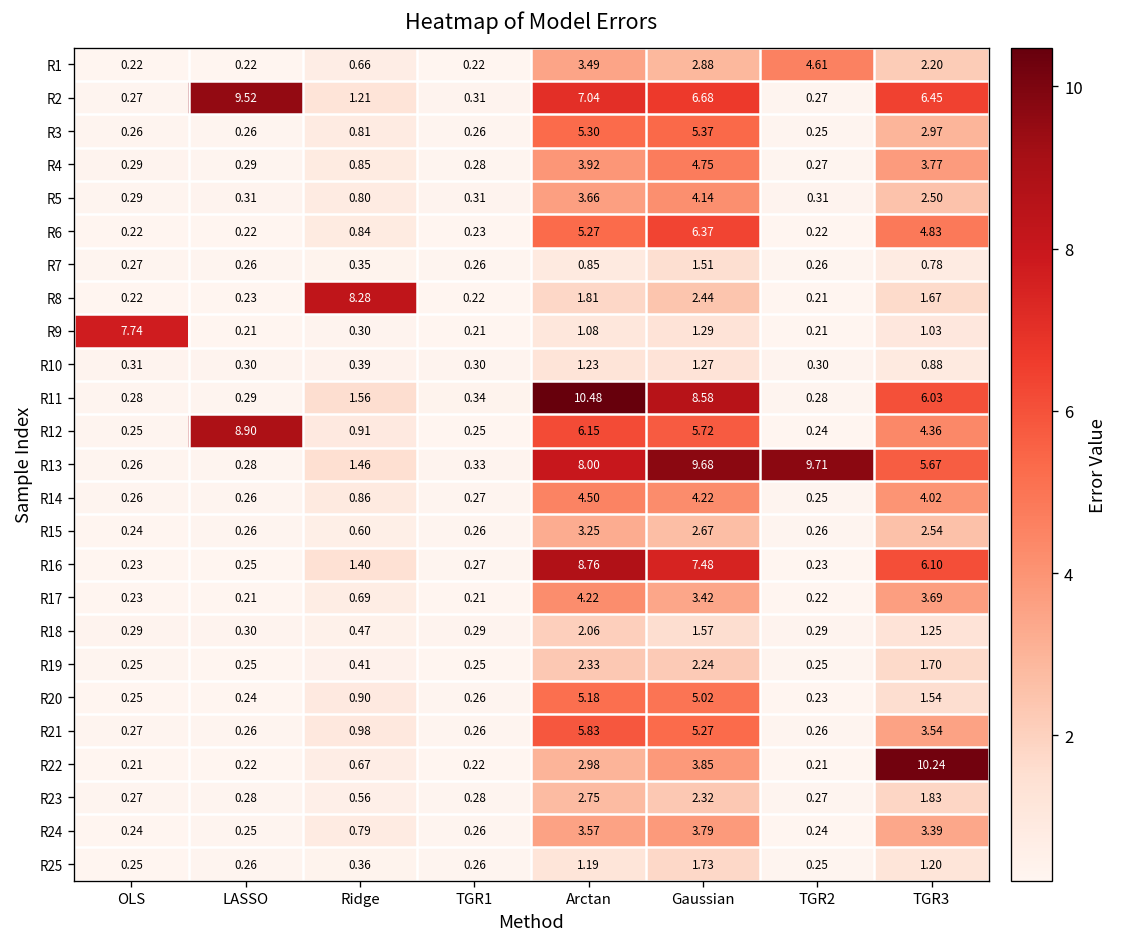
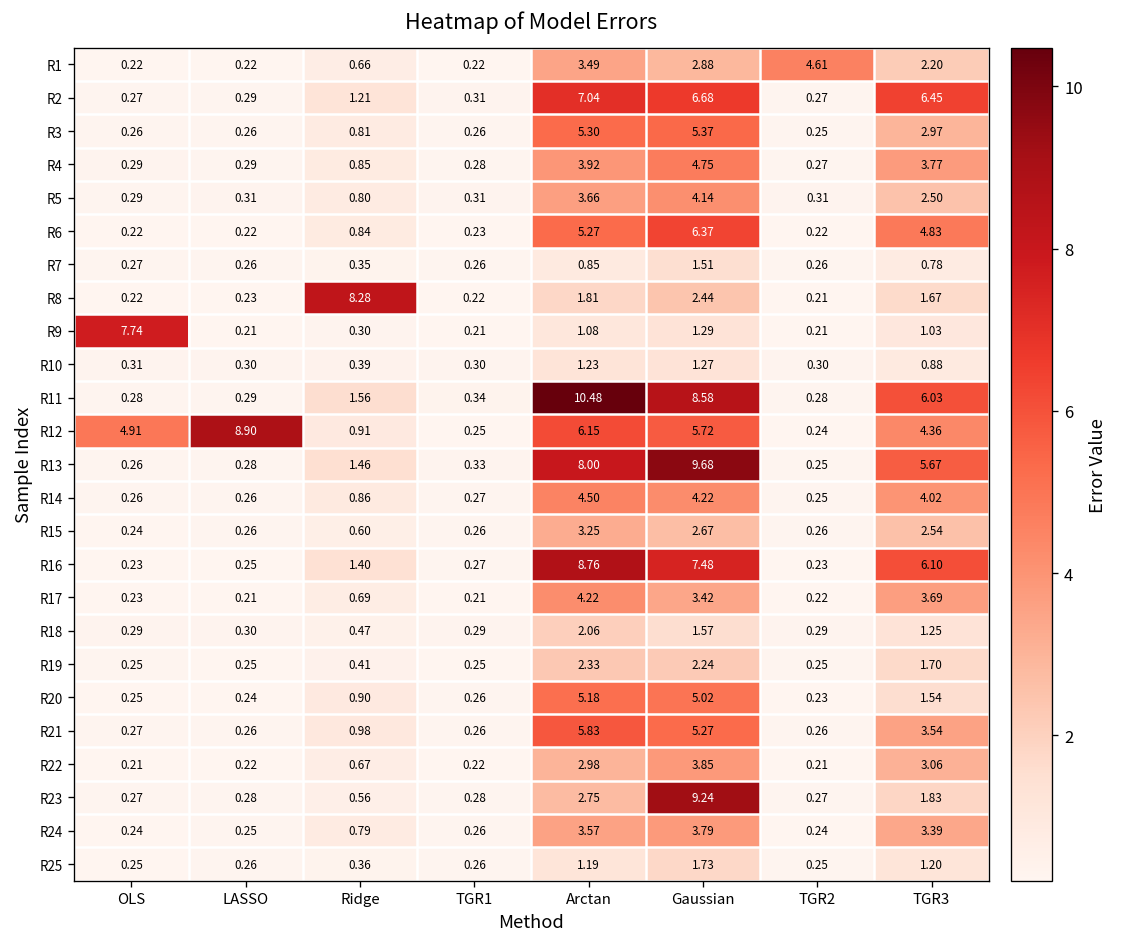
  {
    "R1": {
      "OLS": 0.22,
      "LASSO": 0.22,
      "Ridge": 0.66,
      "TGR1": 0.22,
      "Arctan": 3.49,
      "Gaussian": 2.88,
      "TGR2": 4.61,
      "TGR3": 2.20
    },
    "R2": {
      "OLS": 0.27,
-     "LASSO": 9.52,
+     "LASSO": 0.29,
      "Ridge": 1.21,
      "TGR1": 0.31,
      "Arctan": 7.04,
      "Gaussian": 6.68,
      "TGR2": 0.27,
      "TGR3": 6.45
    },
    "R3": {
      "OLS": 0.26,
      "LASSO": 0.26,
      "Ridge": 0.81,
      "TGR1": 0.26,
      "Arctan": 5.30,
      "Gaussian": 5.37,
      "TGR2": 0.25,
      "TGR3": 2.97
    },
    "R4": {
      "OLS": 0.29,
      "LASSO": 0.29,
      "Ridge": 0.85,
      "TGR1": 0.28,
      "Arctan": 3.92,
      "Gaussian": 4.75,
      "TGR2": 0.27,
      "TGR3": 3.77
    },
    "R5": {
      "OLS": 0.29,
      "LASSO": 0.31,
      "Ridge": 0.80,
      "TGR1": 0.31,
      "Arctan": 3.66,
      "Gaussian": 4.14,
      "TGR2": 0.31,
      "TGR3": 2.50
    },
    "R6": {
      "OLS": 0.22,
      "LASSO": 0.22,
      "Ridge": 0.84,
      "TGR1": 0.23,
      "Arctan": 5.27,
      "Gaussian": 6.37,
      "TGR2": 0.22,
      "TGR3": 4.83
    },
    "R7": {
      "OLS": 0.27,
      "LASSO": 0.26,
      "Ridge": 0.35,
      "TGR1": 0.26,
      "Arctan": 0.85,
      "Gaussian": 1.51,
      "TGR2": 0.26,
      "TGR3": 0.78
    },
    "R8": {
      "OLS": 0.22,
      "LASSO": 0.23,
      "Ridge": 8.28,
      "TGR1": 0.22,
      "Arctan": 1.81,
      "Gaussian": 2.44,
      "TGR2": 0.21,
      "TGR3": 1.67
    },
    "R9": {
      "OLS": 7.74,
      "LASSO": 0.21,
      "Ridge": 0.30,
      "TGR1": 0.21,
      "Arctan": 1.08,
      "Gaussian": 1.29,
      "TGR2": 0.21,
      "TGR3": 1.03
    },
    "R10": {
      "OLS": 0.31,
      "LASSO": 0.30,
      "Ridge": 0.39,
      "TGR1": 0.30,
      "Arctan": 1.23,
      "Gaussian": 1.27,
      "TGR2": 0.30,
      "TGR3": 0.88
    },
    "R11": {
      "OLS": 0.28,
      "LASSO": 0.29,
      "Ridge": 1.56,
      "TGR1": 0.34,
      "Arctan": 10.48,
      "Gaussian": 8.58,
      "TGR2": 0.28,
      "TGR3": 6.03
    },
    "R12": {
-     "OLS": 0.25,
+     "OLS": 4.91,
      "LASSO": 8.90,
      "Ridge": 0.91,
      "TGR1": 0.25,
      "Arctan": 6.15,
      "Gaussian": 5.72,
      "TGR2": 0.24,
      "TGR3": 4.36
    },
    "R13": {
      "OLS": 0.26,
      "LASSO": 0.28,
      "Ridge": 1.46,
      "TGR1": 0.33,
      "Arctan": 8.00,
      "Gaussian": 9.68,
-     "TGR2": 9.71,
+     "TGR2": 0.25,
      "TGR3": 5.67
    },
    "R14": {
      "OLS": 0.26,
      "LASSO": 0.26,
      "Ridge": 0.86,
      "TGR1": 0.27,
      "Arctan": 4.50,
      "Gaussian": 4.22,
      "TGR2": 0.25,
      "TGR3": 4.02
    },
    "R15": {
      "OLS": 0.24,
      "LASSO": 0.26,
      "Ridge": 0.60,
      "TGR1": 0.26,
      "Arctan": 3.25,
      "Gaussian": 2.67,
      "TGR2": 0.26,
      "TGR3": 2.54
    },
    "R16": {
      "OLS": 0.23,
      "LASSO": 0.25,
      "Ridge": 1.40,
      "TGR1": 0.27,
      "Arctan": 8.76,
      "Gaussian": 7.48,
      "TGR2": 0.23,
      "TGR3": 6.10
    },
    "R17": {
      "OLS": 0.23,
      "LASSO": 0.21,
      "Ridge": 0.69,
      "TGR1": 0.21,
      "Arctan": 4.22,
      "Gaussian": 3.42,
      "TGR2": 0.22,
      "TGR3": 3.69
    },
    "R18": {
      "OLS": 0.29,
      "LASSO": 0.30,
      "Ridge": 0.47,
      "TGR1": 0.29,
      "Arctan": 2.06,
      "Gaussian": 1.57,
      "TGR2": 0.29,
      "TGR3": 1.25
    },
    "R19": {
      "OLS": 0.25,
      "LASSO": 0.25,
      "Ridge": 0.41,
      "TGR1": 0.25,
      "Arctan": 2.33,
      "Gaussian": 2.24,
      "TGR2": 0.25,
      "TGR3": 1.70
    },
    "R20": {
      "OLS": 0.25,
      "LASSO": 0.24,
      "Ridge": 0.90,
      "TGR1": 0.26,
      "Arctan": 5.18,
      "Gaussian": 5.02,
      "TGR2": 0.23,
      "TGR3": 1.54
    },
    "R21": {
      "OLS": 0.27,
      "LASSO": 0.26,
      "Ridge": 0.98,
      "TGR1": 0.26,
      "Arctan": 5.83,
      "Gaussian": 5.27,
      "TGR2": 0.26,
      "TGR3": 3.54
    },
    "R22": {
      "OLS": 0.21,
      "LASSO": 0.22,
      "Ridge": 0.67,
      "TGR1": 0.22,
      "Arctan": 2.98,
      "Gaussian": 3.85,
      "TGR2": 0.21,
-     "TGR3": 10.24
+     "TGR3": 3.06
    },
    "R23": {
      "OLS": 0.27,
      "LASSO": 0.28,
      "Ridge": 0.56,
      "TGR1": 0.28,
      "Arctan": 2.75,
-     "Gaussian": 2.32,
+     "Gaussian": 9.24,
      "TGR2": 0.27,
      "TGR3": 1.83
    },
    "R24": {
      "OLS": 0.24,
      "LASSO": 0.25,
      "Ridge": 0.79,
      "TGR1": 0.26,
      "Arctan": 3.57,
      "Gaussian": 3.79,
      "TGR2": 0.24,
      "TGR3": 3.39
    },
    "R25": {
      "OLS": 0.25,
      "LASSO": 0.26,
      "Ridge": 0.36,
      "TGR1": 0.26,
      "Arctan": 1.19,
      "Gaussian": 1.73,
      "TGR2": 0.25,
      "TGR3": 1.20
    }
  }
